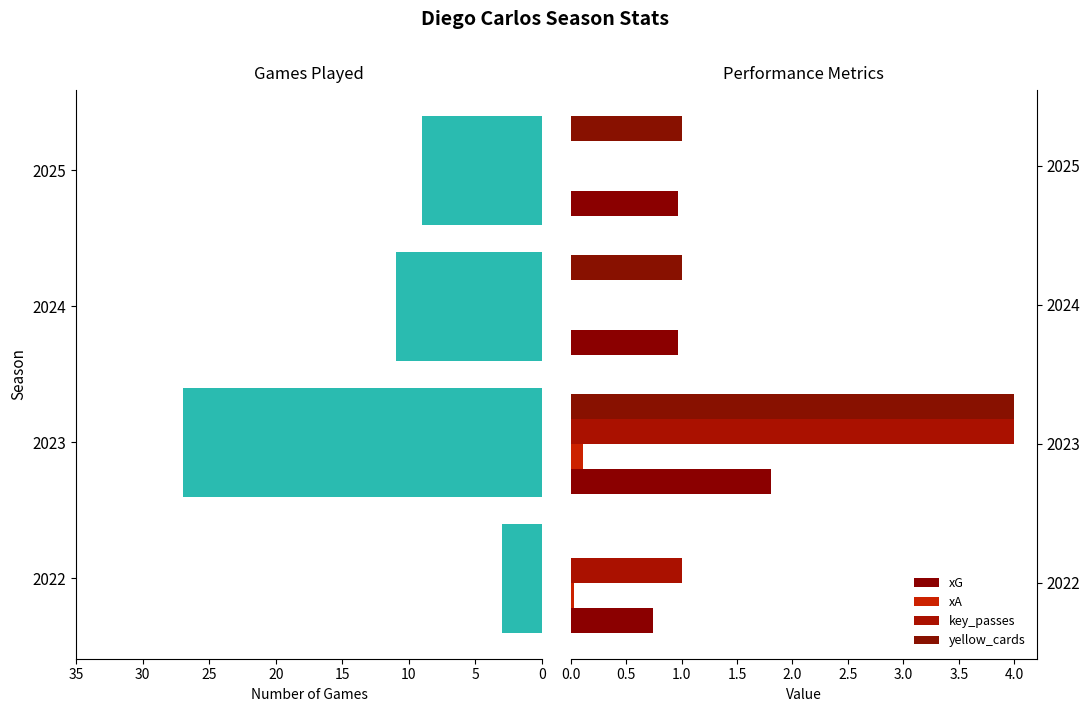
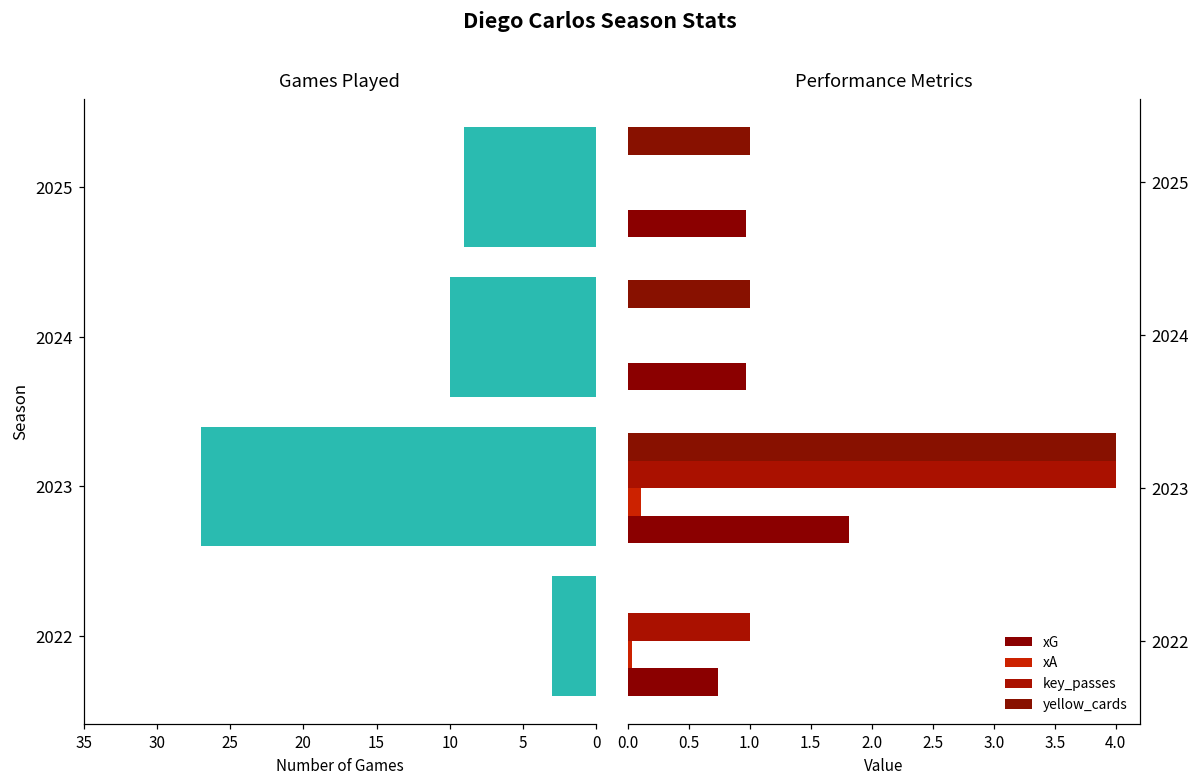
  {
    "Games Played": {
      "2025": 9,
-     "2024": 11,
+     "2024": 10,
      "2023": 27,
      "2022": 3
    }
  }
